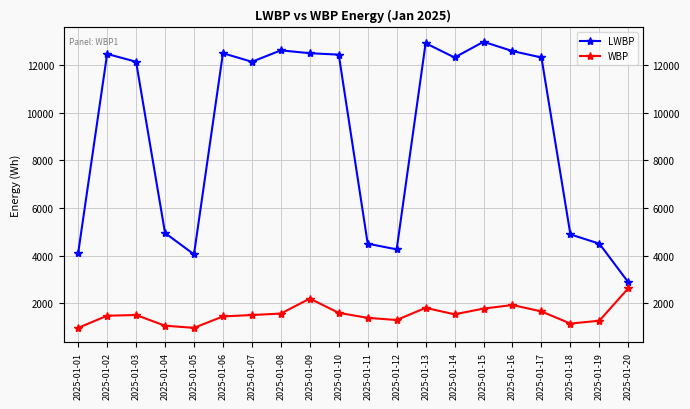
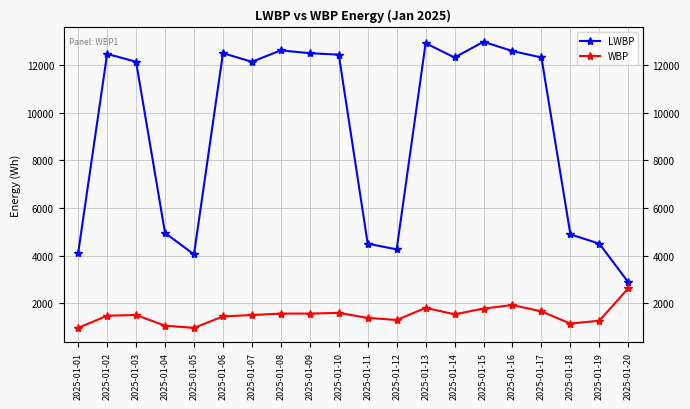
  {
    "LWBP": {
      "2025-01-01": 4100,
      "2025-01-02": 12500,
      "2025-01-03": 12200,
      "2025-01-04": 4900,
      "2025-01-05": 4000,
      "2025-01-06": 12500,
      "2025-01-07": 12100,
      "2025-01-08": 12600,
      "2025-01-09": 12500,
      "2025-01-10": 12400,
      "2025-01-11": 4500,
      "2025-01-12": 4300,
      "2025-01-13": 12900,
      "2025-01-14": 12300,
      "2025-01-15": 13000,
      "2025-01-16": 12600,
      "2025-01-17": 12300,
      "2025-01-18": 4900,
      "2025-01-19": 4500,
      "2025-01-20": 2900
    },
    "WBP": {
      "2025-01-01": 1000,
      "2025-01-02": 1500,
      "2025-01-03": 1500,
      "2025-01-04": 1000,
      "2025-01-05": 1000,
      "2025-01-06": 1400,
      "2025-01-07": 1500,
      "2025-01-08": 1600,
-     "2025-01-09": 2200,
+     "2025-01-09": 1600,
      "2025-01-10": 1600,
      "2025-01-11": 1400,
      "2025-01-12": 1300,
      "2025-01-13": 1800,
      "2025-01-14": 1500,
      "2025-01-15": 1800,
      "2025-01-16": 1900,
      "2025-01-17": 1700,
      "2025-01-18": 1100,
      "2025-01-19": 1300,
      "2025-01-20": 2600
    }
  }
